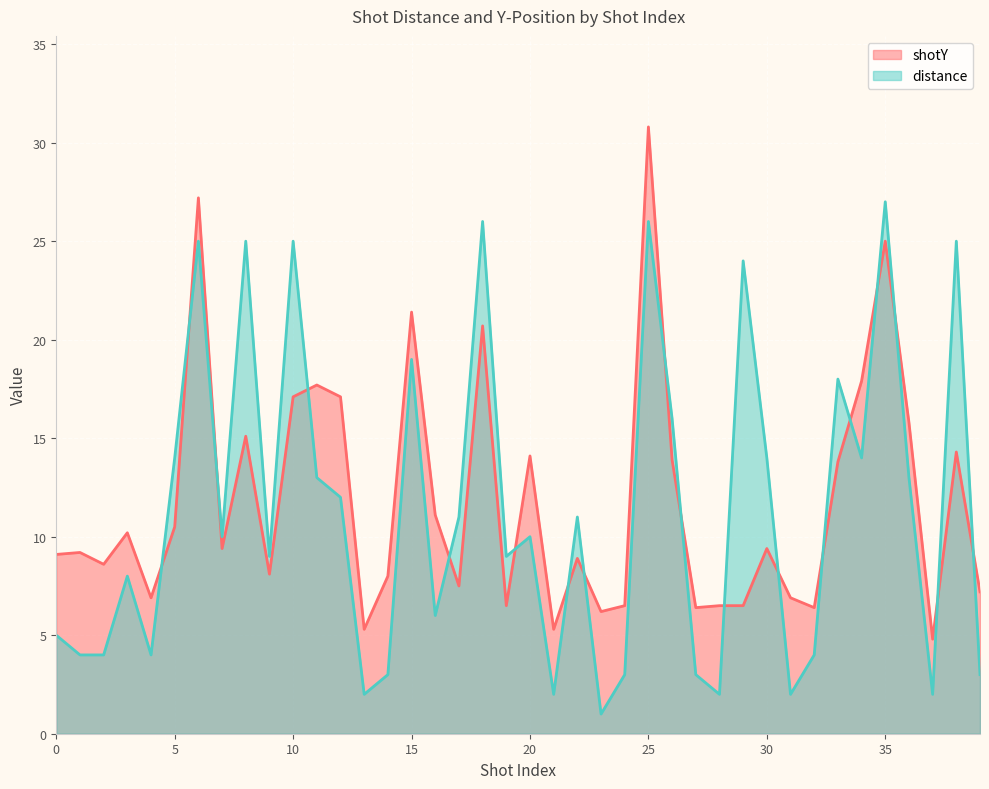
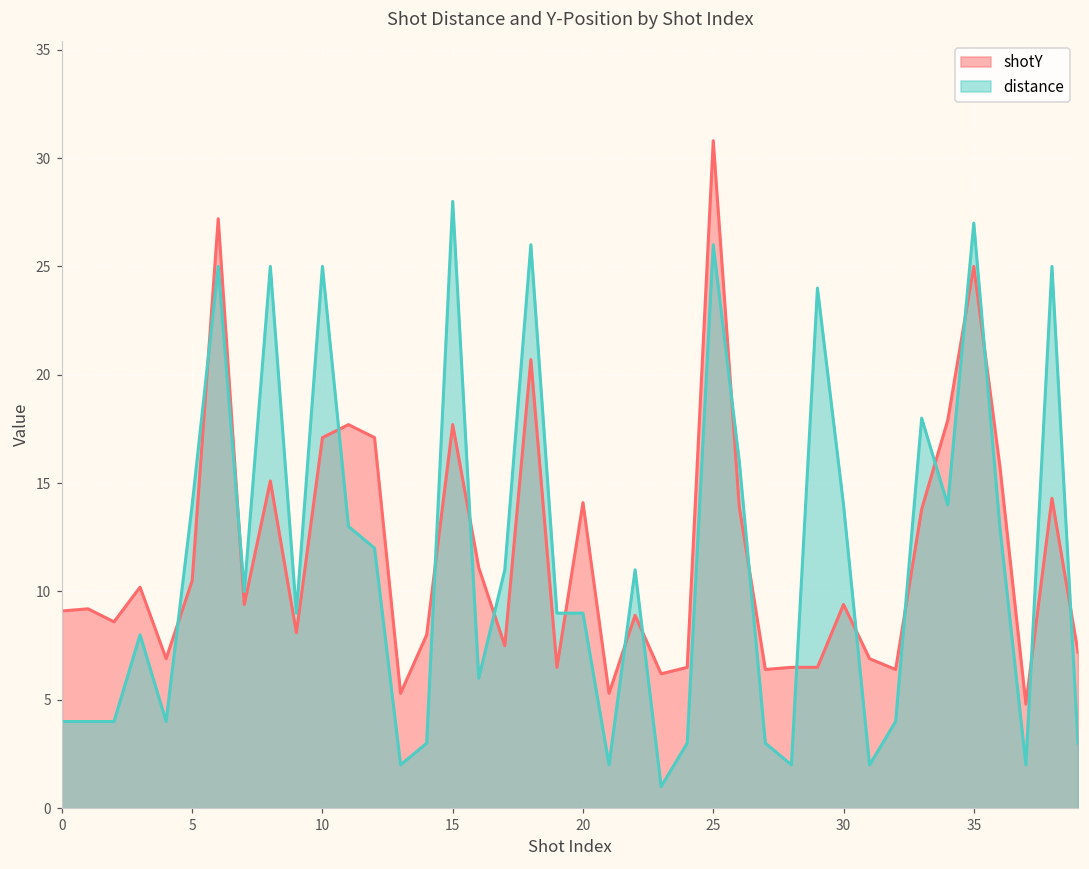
  {
    "shotY": {
      "0": 9.1,
      "5": 10.5,
      "10": 17.1,
-     "15": 21.4,
+     "15": 17.7,
      "20": 14.1,
      "25": 30.8,
      "30": 9.4,
      "35": 25.0
    },
    "distance": {
-     "0": 5,
+     "0": 4,
      "5": 14,
      "10": 25,
-     "15": 19,
-     "20": 10,
+     "15": 28,
+     "20": 9,
      "25": 26,
      "30": 14,
      "35": 27
    }
  }
